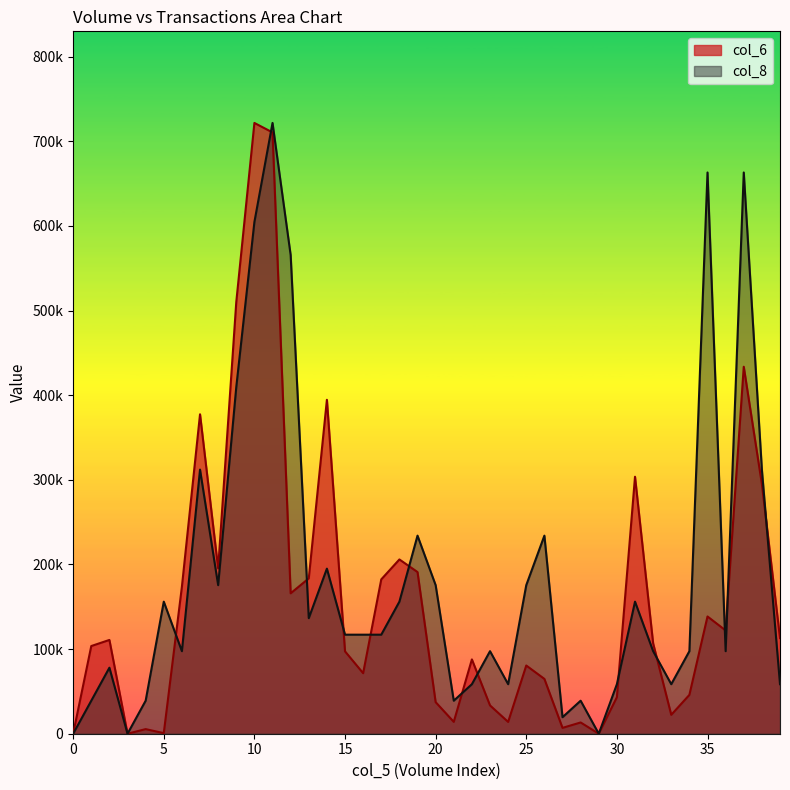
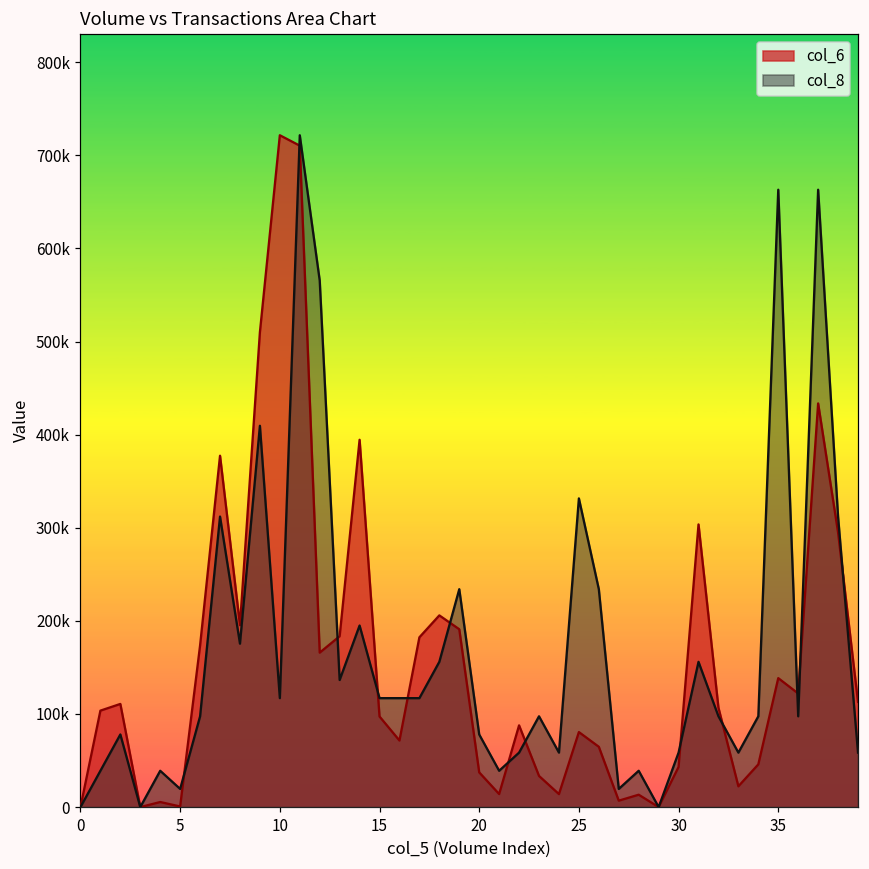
  {
    "col_6": {
      "5": 0,
      "10": 720000,
      "15": 100000,
      "20": 40000,
      "25": 80000,
      "30": 40000,
      "35": 140000
    },
    "col_8": {
-     "5": 160000,
-     "10": 600000,
+     "5": 20000,
+     "10": 120000,
      "15": 120000,
-     "20": 180000,
-     "25": 180000,
+     "20": 80000,
+     "25": 330000,
      "30": 60000,
      "35": 660000
    }
  }
